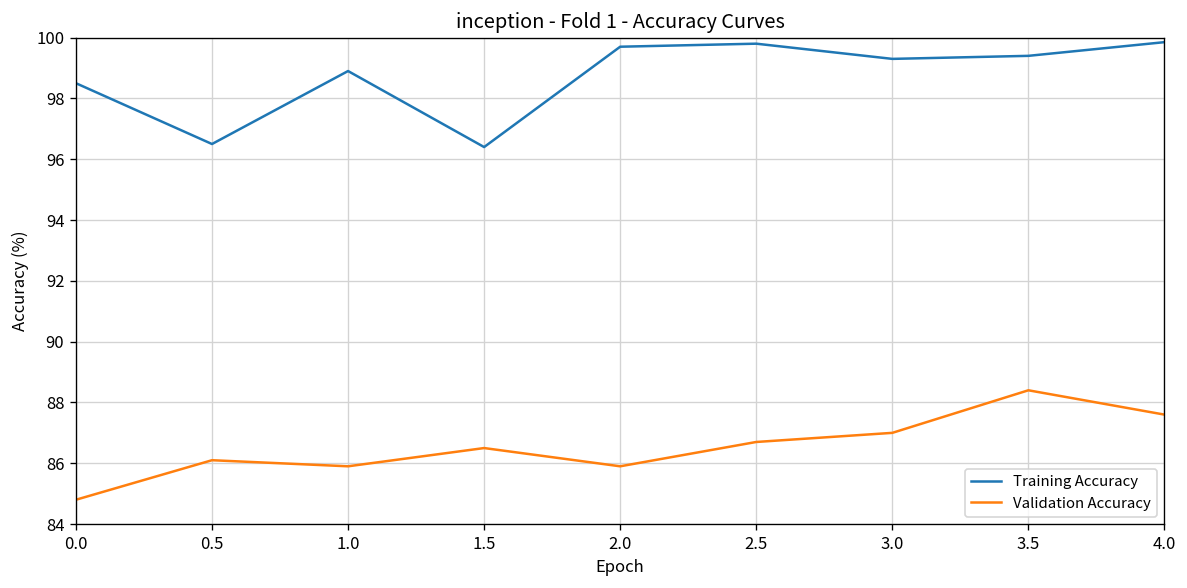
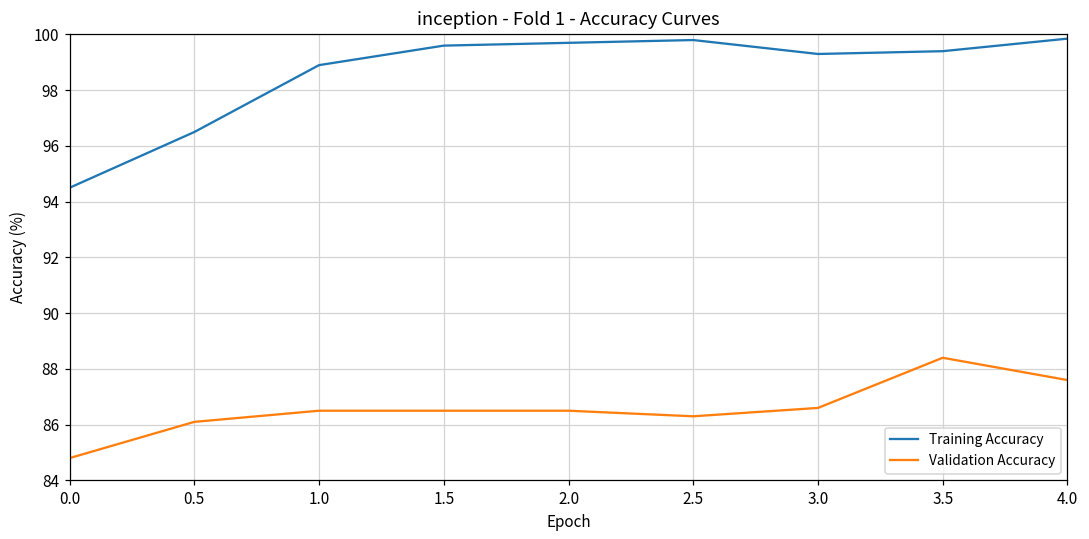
  {
    "Training Accuracy": {
-     "0.0": 98.5,
+     "0.0": 94.5,
      "0.5": 96.5,
      "1.0": 98.9,
-     "1.5": 96.4,
+     "1.5": 99.6,
      "2.0": 99.7,
      "2.5": 99.8,
      "3.0": 99.3,
      "3.5": 99.4,
      "4.0": 99.9
    },
    "Validation Accuracy": {
      "0.0": 84.8,
      "0.5": 86.1,
-     "1.0": 85.9,
+     "1.0": 86.5,
      "1.5": 86.5,
-     "2.0": 85.9,
-     "2.5": 86.7,
-     "3.0": 87.0,
+     "2.0": 86.5,
+     "2.5": 86.3,
+     "3.0": 86.6,
      "3.5": 88.4,
      "4.0": 87.6
    }
  }
